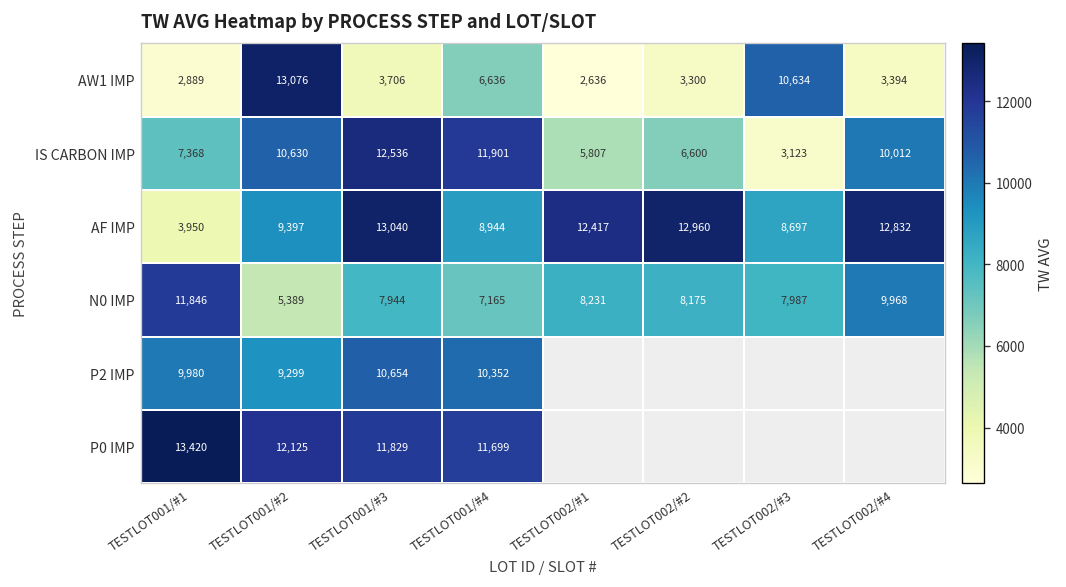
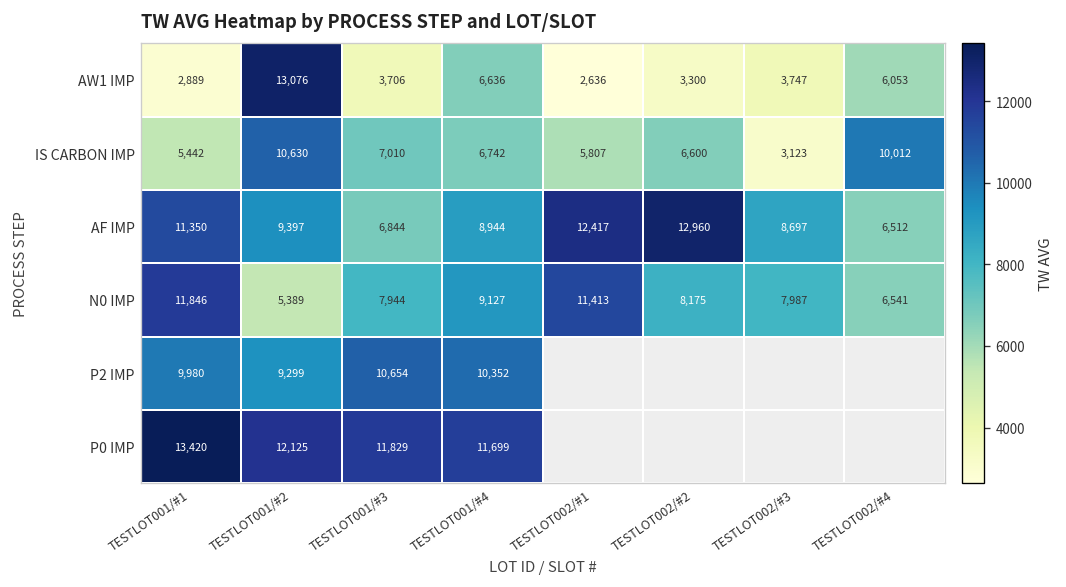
  {
    "AW1 IMP": {
      "TESTLOT001/#1": "2,889",
      "TESTLOT001/#2": "13,076",
      "TESTLOT001/#3": "3,706",
      "TESTLOT001/#4": "6,636",
      "TESTLOT002/#1": "2,636",
      "TESTLOT002/#2": "3,300",
-     "TESTLOT002/#3": "10,634",
-     "TESTLOT002/#4": "3,394"
+     "TESTLOT002/#3": "3,747",
+     "TESTLOT002/#4": "6,053"
    },
    "IS CARBON IMP": {
-     "TESTLOT001/#1": "7,368",
+     "TESTLOT001/#1": "5,442",
      "TESTLOT001/#2": "10,630",
-     "TESTLOT001/#3": "12,536",
-     "TESTLOT001/#4": "11,901",
+     "TESTLOT001/#3": "7,010",
+     "TESTLOT001/#4": "6,742",
      "TESTLOT002/#1": "5,807",
      "TESTLOT002/#2": "6,600",
      "TESTLOT002/#3": "3,123",
      "TESTLOT002/#4": "10,012"
    },
    "AF IMP": {
-     "TESTLOT001/#1": "3,950",
+     "TESTLOT001/#1": "11,350",
      "TESTLOT001/#2": "9,397",
-     "TESTLOT001/#3": "13,040",
+     "TESTLOT001/#3": "6,844",
      "TESTLOT001/#4": "8,944",
      "TESTLOT002/#1": "12,417",
      "TESTLOT002/#2": "12,960",
      "TESTLOT002/#3": "8,697",
-     "TESTLOT002/#4": "12,832"
+     "TESTLOT002/#4": "6,512"
    },
    "N0 IMP": {
      "TESTLOT001/#1": "11,846",
      "TESTLOT001/#2": "5,389",
      "TESTLOT001/#3": "7,944",
-     "TESTLOT001/#4": "7,165",
-     "TESTLOT002/#1": "8,231",
+     "TESTLOT001/#4": "9,127",
+     "TESTLOT002/#1": "11,413",
      "TESTLOT002/#2": "8,175",
      "TESTLOT002/#3": "7,987",
-     "TESTLOT002/#4": "9,968"
+     "TESTLOT002/#4": "6,541"
    },
    "P2 IMP": {
      "TESTLOT001/#1": "9,980",
      "TESTLOT001/#2": "9,299",
      "TESTLOT001/#3": "10,654",
      "TESTLOT001/#4": "10,352"
    },
    "P0 IMP": {
      "TESTLOT001/#1": "13,420",
      "TESTLOT001/#2": "12,125",
      "TESTLOT001/#3": "11,829",
      "TESTLOT001/#4": "11,699"
    }
  }
